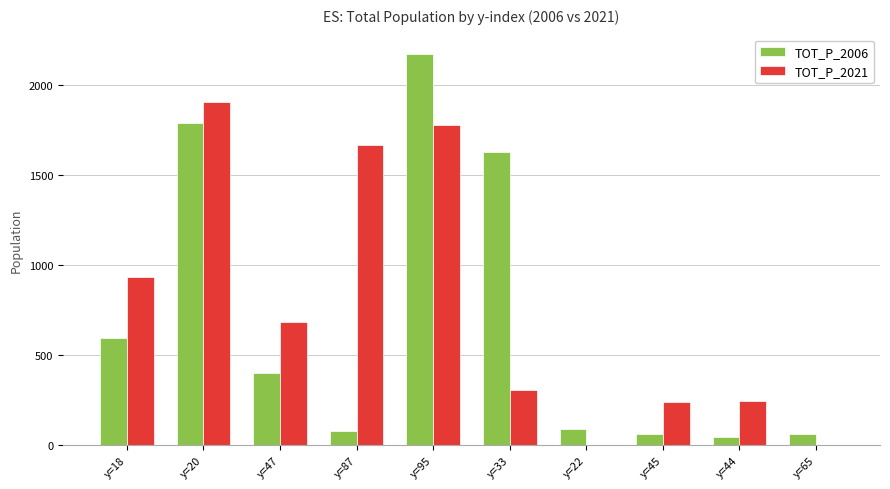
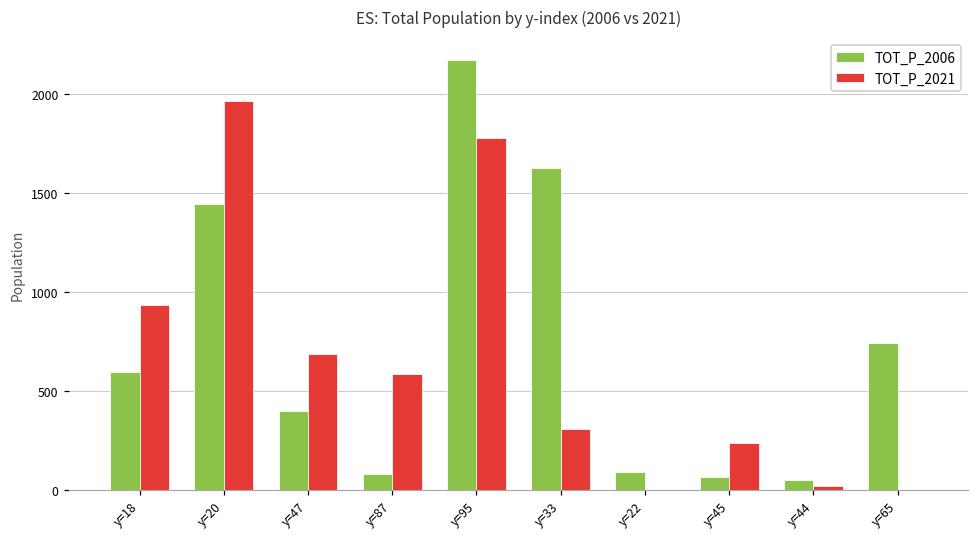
  {
    "TOT_P_2006": {
      "y=18": 600,
-     "y=20": 1790,
+     "y=20": 1450,
      "y=47": 400,
      "y=87": 80,
      "y=95": 2170,
      "y=33": 1630,
      "y=22": 90,
      "y=45": 60,
      "y=44": 50,
-     "y=65": 60
+     "y=65": 740
    },
    "TOT_P_2021": {
      "y=18": 930,
-     "y=20": 1910,
+     "y=20": 1960,
      "y=47": 680,
-     "y=87": 1670,
+     "y=87": 580,
      "y=95": 1780,
      "y=33": 310,
      "y=22": 0,
      "y=45": 240,
-     "y=44": 240,
+     "y=44": 20,
      "y=65": 0
    }
  }
